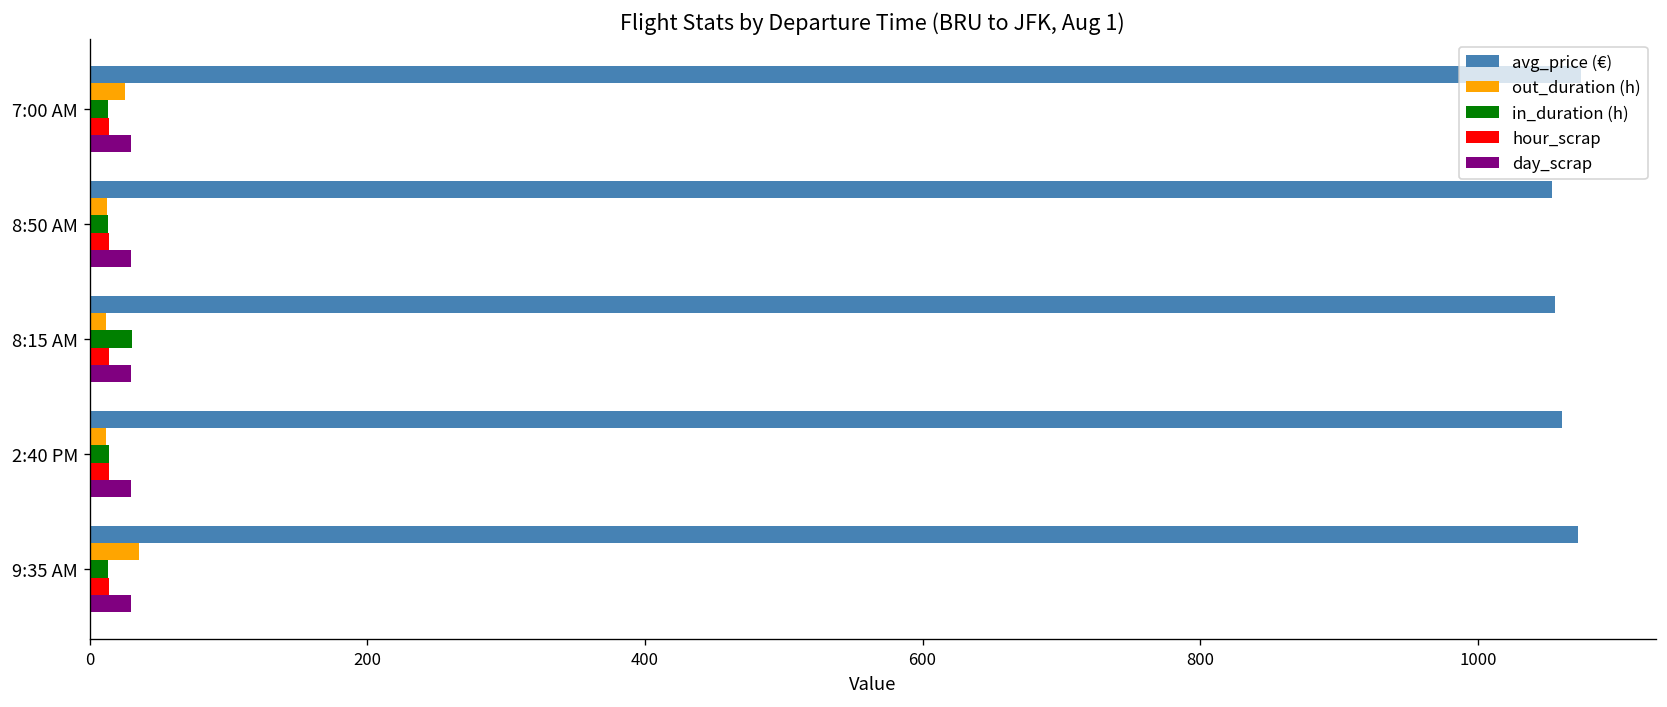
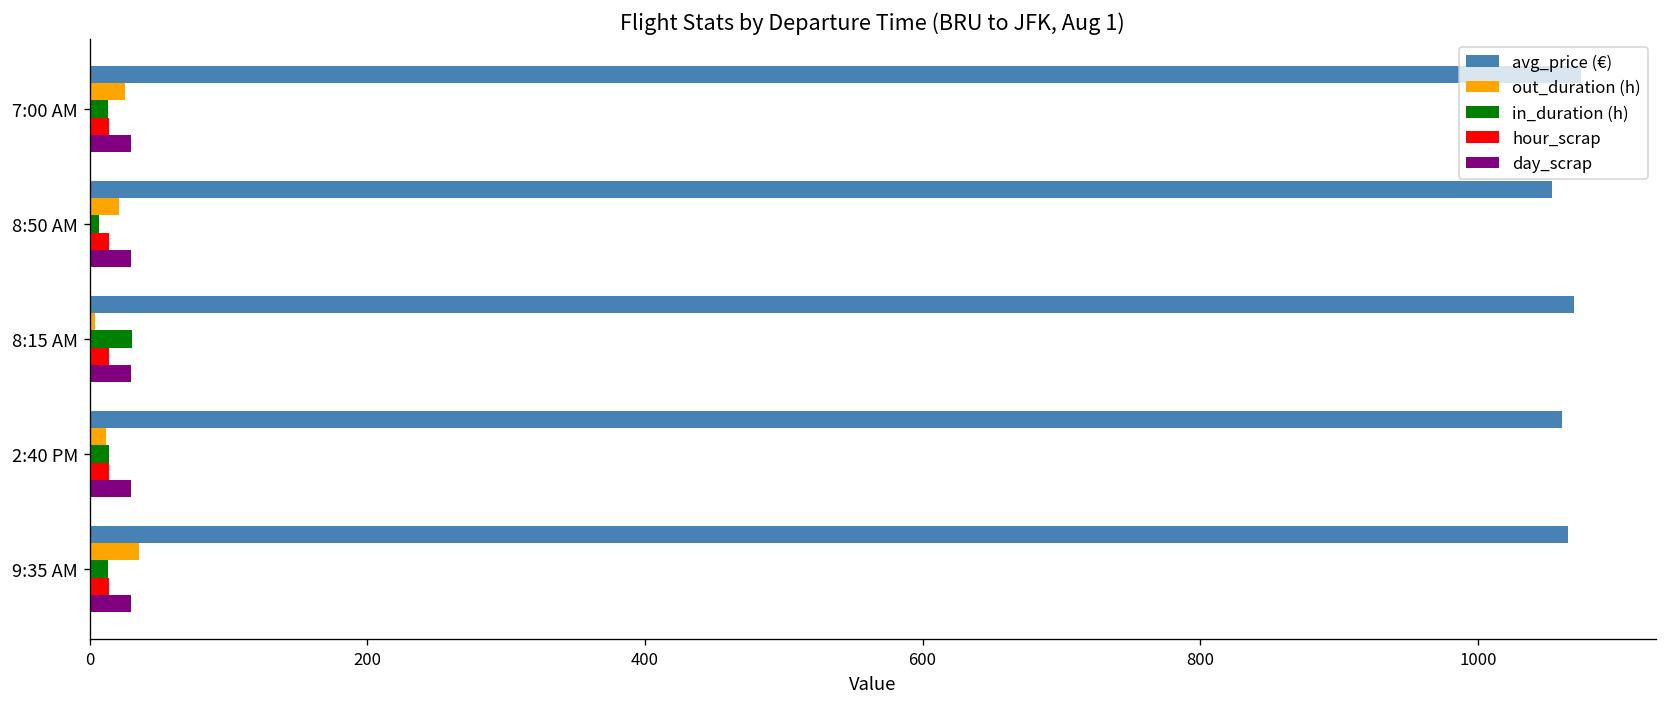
  {
    "avg_price (€)": {
      "8:50 AM": 1054,
-     "8:15 AM": 1056,
+     "8:15 AM": 1069,
      "2:40 PM": 1061,
-     "9:35 AM": 1072
+     "9:35 AM": 1065
    },
    "out_duration (h)": {
      "7:00 AM": 25,
-     "8:50 AM": 12,
-     "8:15 AM": 12,
+     "8:50 AM": 21,
+     "8:15 AM": 4,
      "2:40 PM": 11,
      "9:35 AM": 35
    },
    "in_duration (h)": {
      "7:00 AM": 13,
-     "8:50 AM": 13,
+     "8:50 AM": 7,
      "8:15 AM": 30,
      "2:40 PM": 14,
      "9:35 AM": 13
    },
    "hour_scrap": {
      "7:00 AM": 14,
      "8:50 AM": 14,
      "8:15 AM": 14,
      "2:40 PM": 14,
      "9:35 AM": 14
    },
    "day_scrap": {
      "7:00 AM": 30,
      "8:50 AM": 30,
      "8:15 AM": 30,
      "2:40 PM": 30,
      "9:35 AM": 30
    }
  }
